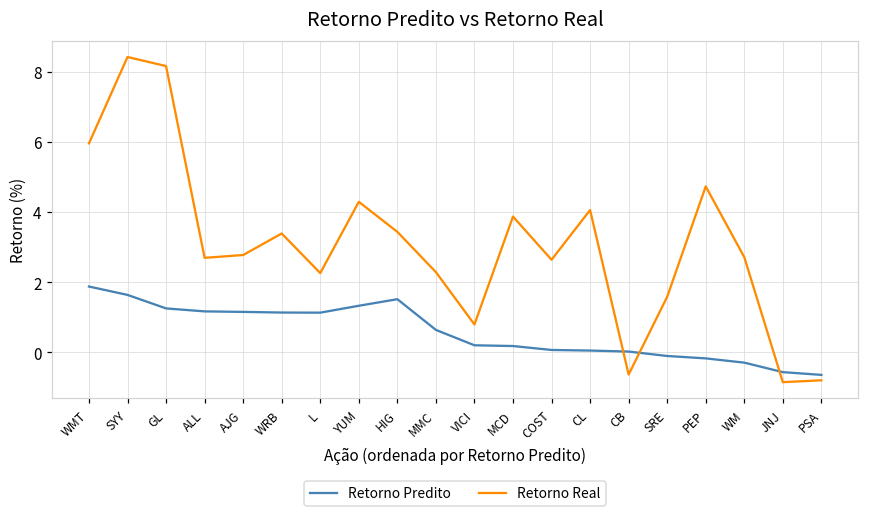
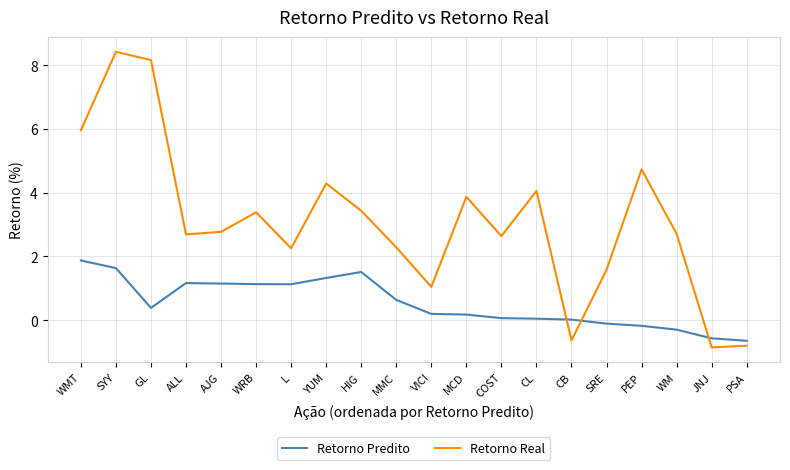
  {
    "Retorno Predito": {
      "WMT": 1.9,
      "SYY": 1.6,
-     "GL": 1.2,
+     "GL": 0.4,
      "ALL": 1.2,
      "AJG": 1.2,
      "WRB": 1.1,
      "L": 1.1,
      "YUM": 1.3,
      "HIG": 1.5,
      "MMC": 0.6,
      "VICI": 0.2,
      "MCD": 0.2,
      "COST": 0.1,
      "CL": 0.0,
      "CB": 0.0,
      "SRE": -0.1,
      "PEP": -0.2,
      "WM": -0.3,
      "JNJ": -0.6,
      "PSA": -0.6
    },
    "Retorno Real": {
      "WMT": 6.0,
      "SYY": 8.4,
      "GL": 8.2,
      "ALL": 2.7,
      "AJG": 2.8,
      "WRB": 3.4,
      "L": 2.3,
      "YUM": 4.3,
      "HIG": 3.4,
      "MMC": 2.3,
-     "VICI": 0.8,
+     "VICI": 1.0,
      "MCD": 3.9,
      "COST": 2.6,
      "CL": 4.1,
      "CB": -0.6,
      "SRE": 1.6,
      "PEP": 4.7,
      "WM": 2.7,
      "JNJ": -0.9,
      "PSA": -0.8
    }
  }
